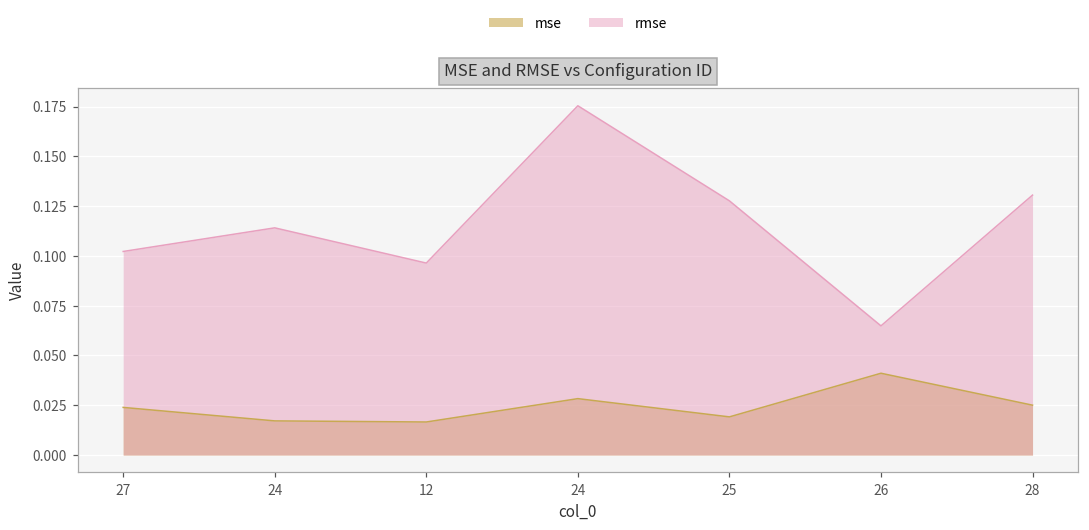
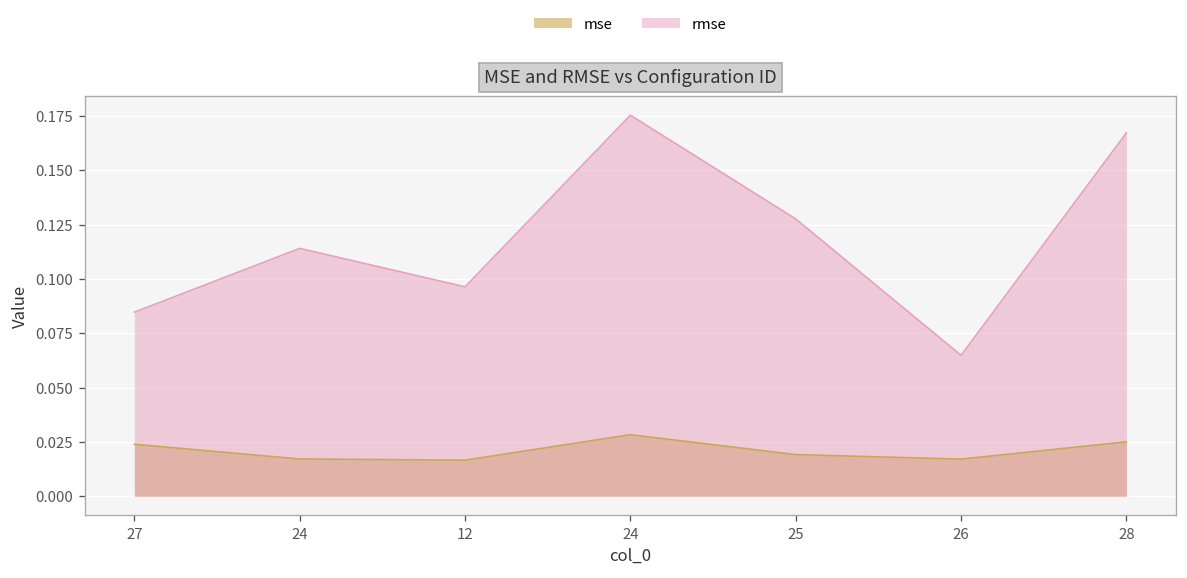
  {
    "mse": {
      "27": 0.024,
      "12": 0.017,
      "25": 0.019,
-     "26": 0.041,
+     "26": 0.017,
      "28": 0.025
    },
    "rmse": {
-     "27": 0.102,
+     "27": 0.085,
      "12": 0.096,
      "25": 0.128,
      "26": 0.065,
-     "28": 0.131
+     "28": 0.167
    }
  }
